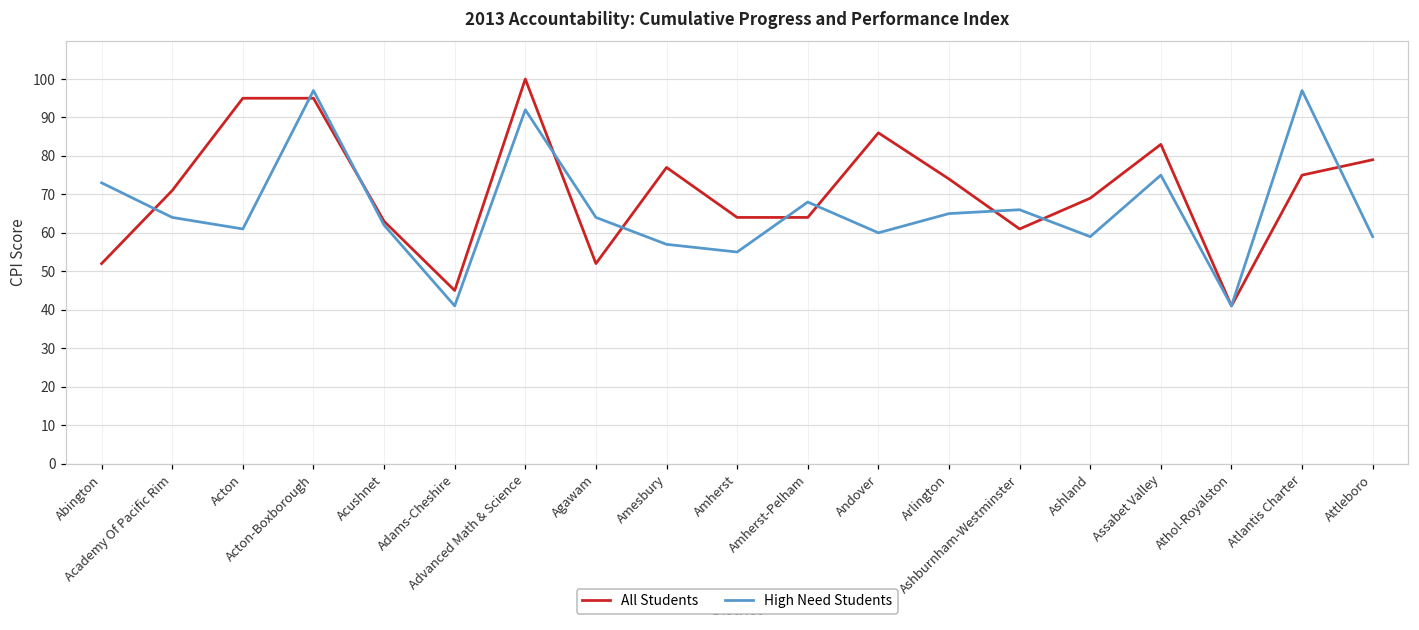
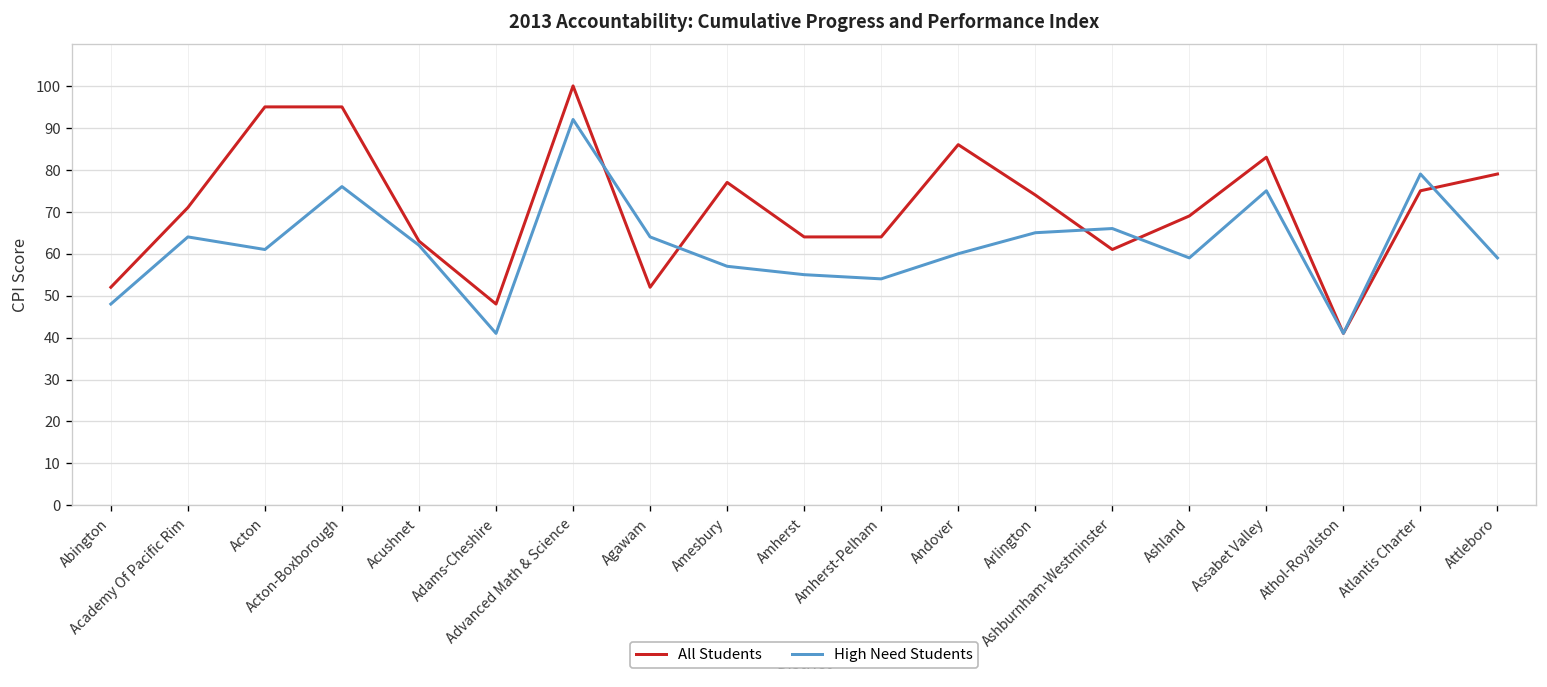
  {
    "All Students": {
      "Abington": 52,
      "Academy Of Pacific Rim": 71,
      "Acton": 95,
      "Acton-Boxborough": 95,
      "Acushnet": 63,
-     "Adams-Cheshire": 45,
+     "Adams-Cheshire": 48,
      "Advanced Math & Science": 100,
      "Agawam": 52,
      "Amesbury": 77,
      "Amherst": 64,
      "Amherst-Pelham": 64,
      "Andover": 86,
      "Arlington": 74,
      "Ashburnham-Westminster": 61,
      "Ashland": 69,
      "Assabet Valley": 83,
      "Atlantis Charter": 75,
      "Attleboro": 79
    },
    "High Need Students": {
-     "Abington": 73,
+     "Abington": 48,
      "Academy Of Pacific Rim": 64,
      "Acton": 61,
-     "Acton-Boxborough": 97,
+     "Acton-Boxborough": 76,
      "Acushnet": 62,
      "Adams-Cheshire": 41,
      "Advanced Math & Science": 92,
      "Agawam": 64,
      "Amesbury": 57,
      "Amherst": 55,
-     "Amherst-Pelham": 68,
+     "Amherst-Pelham": 54,
      "Andover": 60,
      "Arlington": 65,
      "Ashburnham-Westminster": 66,
      "Ashland": 59,
      "Assabet Valley": 75,
-     "Atlantis Charter": 97,
+     "Atlantis Charter": 79,
      "Attleboro": 59
    }
  }
